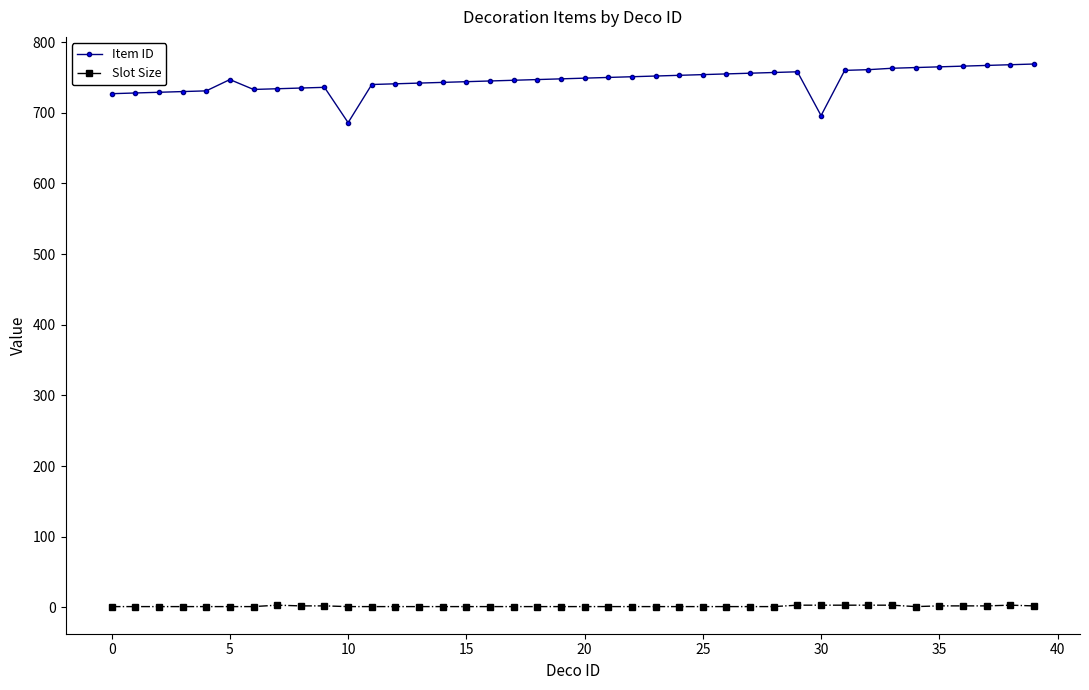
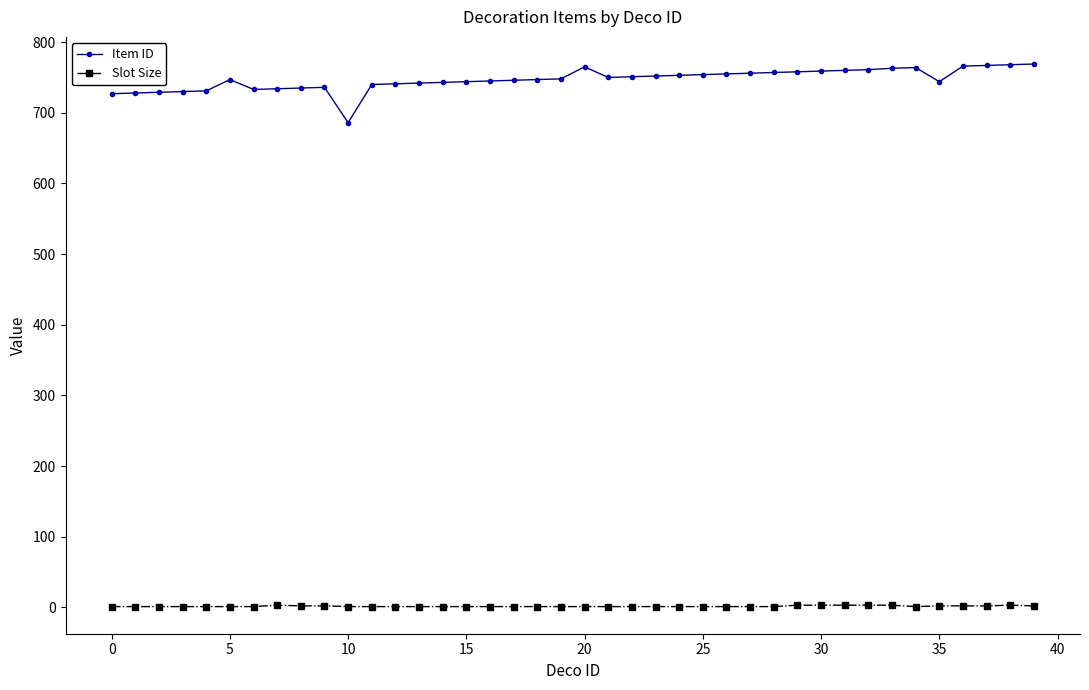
  {
    "Item ID": {
      "0": 730,
      "5": 750,
      "10": 690,
      "15": 740,
-     "20": 750,
+     "20": 770,
      "25": 750,
-     "30": 700,
-     "35": 770
+     "30": 760,
+     "35": 740
    },
    "Slot Size": {
      "0": 0,
      "5": 0,
      "10": 0,
      "15": 0,
      "20": 0,
      "25": 0,
      "30": 0,
      "35": 0
    }
  }
